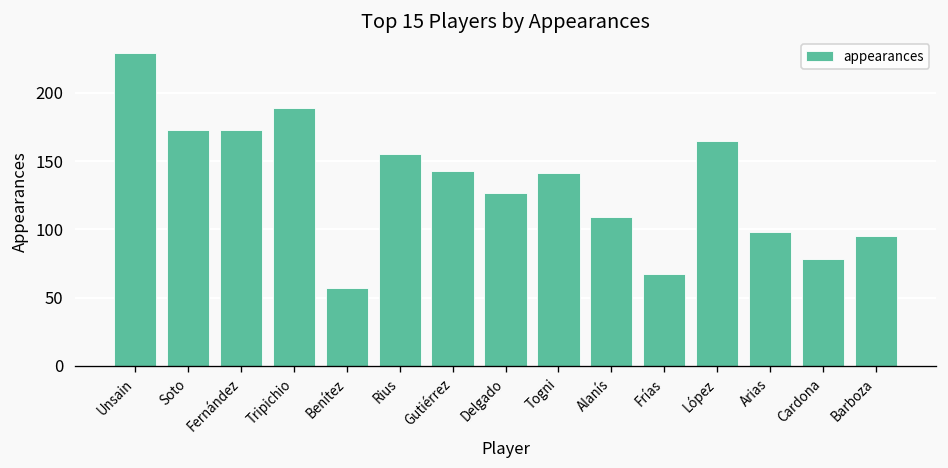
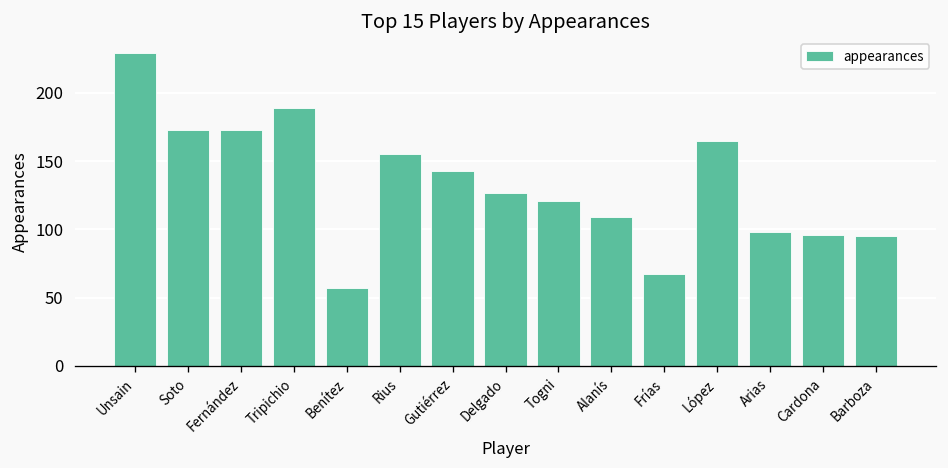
  {
    "Unsain": 229,
    "Soto": 173,
    "Fernández": 173,
    "Tripichio": 189,
    "Benítez": 57,
    "Rius": 155,
    "Gutiérrez": 143,
    "Delgado": 127,
-   "Togni": 141,
+   "Togni": 121,
    "Alanís": 109,
    "Frías": 67,
    "López": 165,
    "Arias": 98,
-   "Cardona": 78,
+   "Cardona": 96,
    "Barboza": 95
  }
